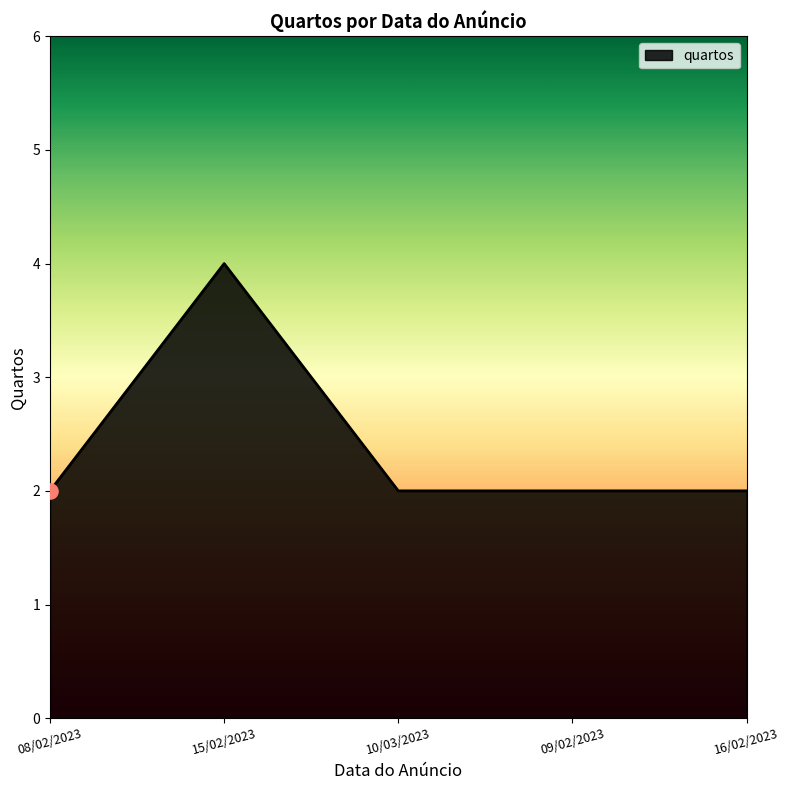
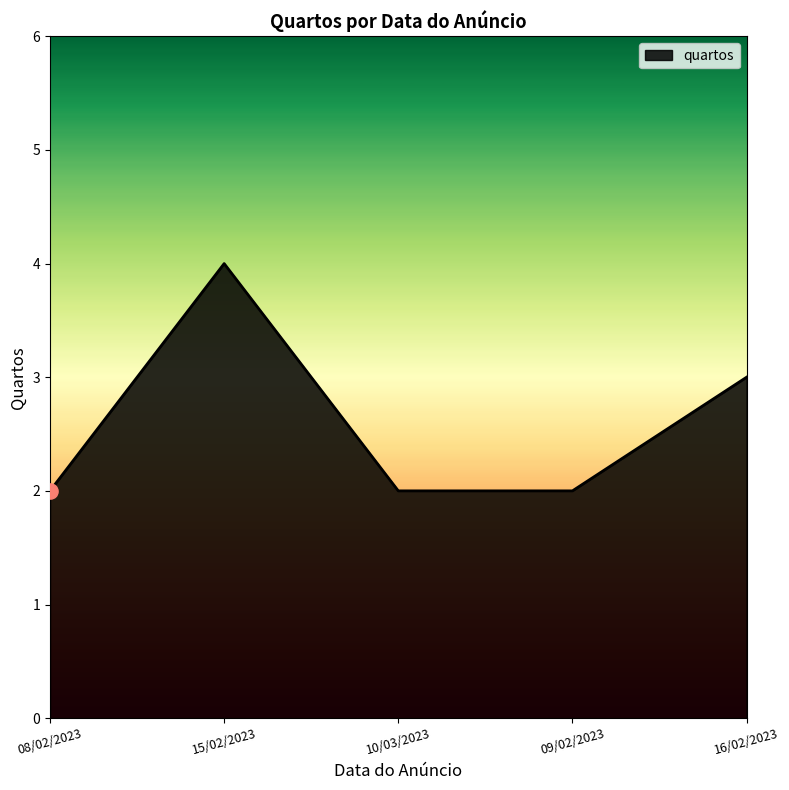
  {
    "quartos": {
      "15/02/2023": 4,
      "10/03/2023": 2,
      "09/02/2023": 2,
-     "16/02/2023": 2
+     "16/02/2023": 3
    }
  }
